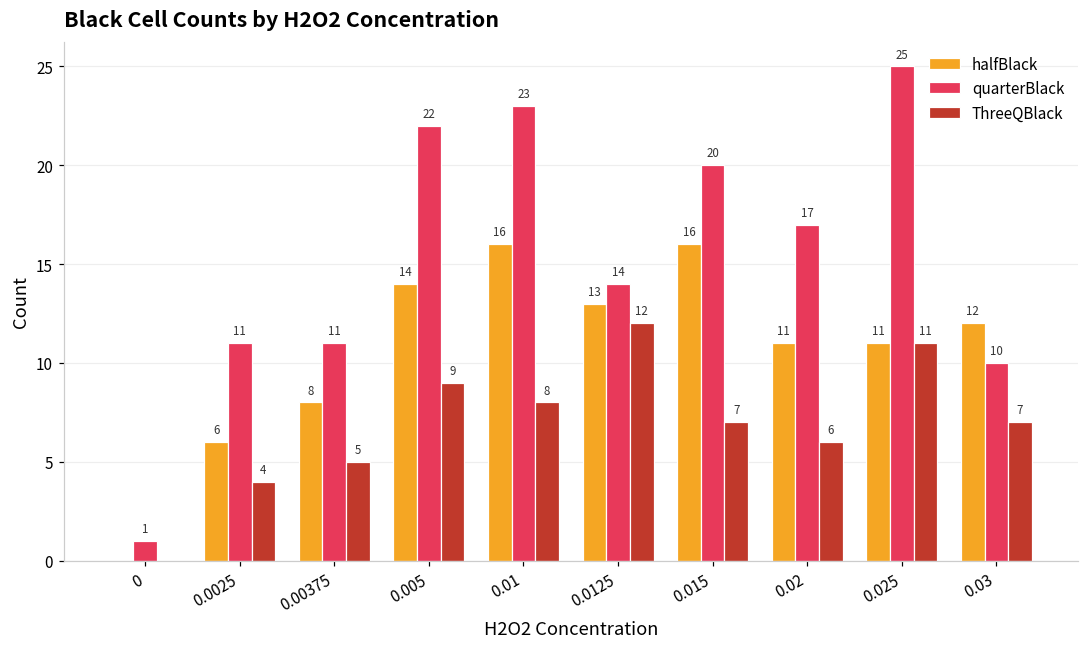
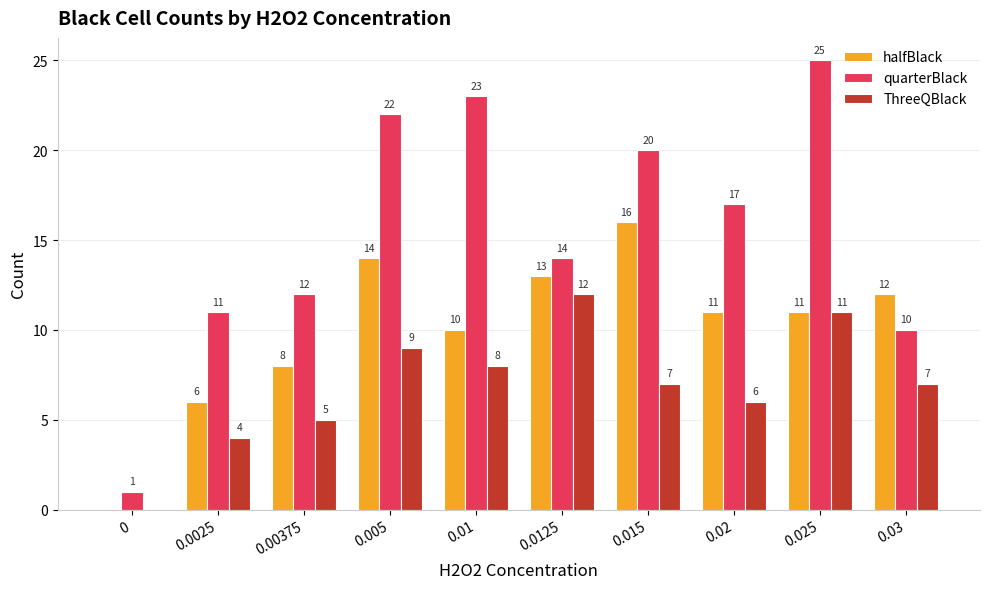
  {
    "halfBlack": {
      "0.0025": 6,
      "0.00375": 8,
      "0.005": 14,
-     "0.01": 16,
+     "0.01": 10,
      "0.0125": 13,
      "0.015": 16,
      "0.02": 11,
      "0.025": 11,
      "0.03": 12
    },
    "quarterBlack": {
      "0": 1,
      "0.0025": 11,
-     "0.00375": 11,
+     "0.00375": 12,
      "0.005": 22,
      "0.01": 23,
      "0.0125": 14,
      "0.015": 20,
      "0.02": 17,
      "0.025": 25,
      "0.03": 10
    },
    "ThreeQBlack": {
      "0.0025": 4,
      "0.00375": 5,
      "0.005": 9,
      "0.01": 8,
      "0.0125": 12,
      "0.015": 7,
      "0.02": 6,
      "0.025": 11,
      "0.03": 7
    }
  }
